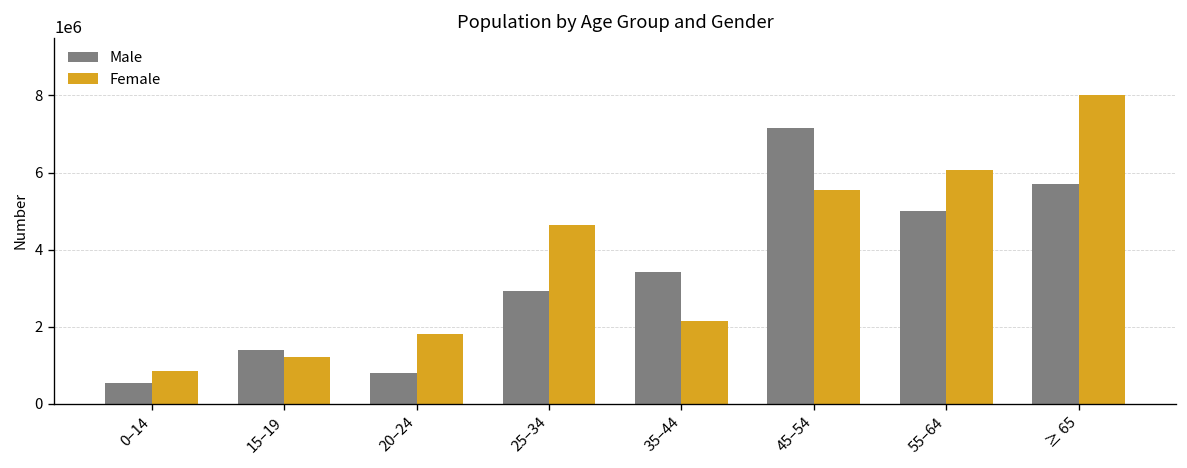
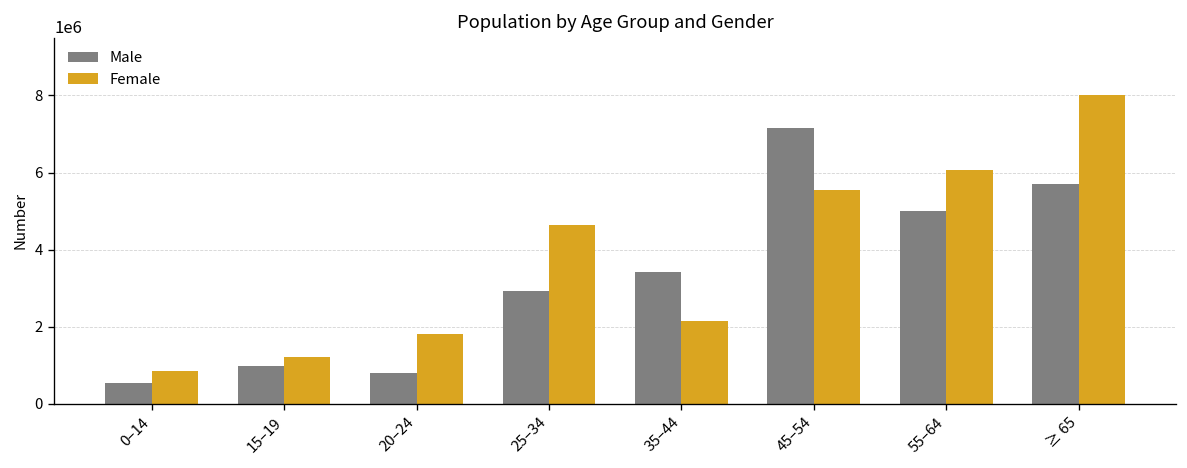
  {
    "Male": {
      "0–14": 500000,
-     "15–19": 1400000,
+     "15–19": 1000000,
      "20–24": 800000,
      "25–34": 2900000,
      "35–44": 3400000,
      "45–54": 7100000,
      "55–64": 5000000,
      "≥ 65": 5700000
    },
    "Female": {
      "0–14": 800000,
      "15–19": 1200000,
      "20–24": 1800000,
      "25–34": 4600000,
      "35–44": 2100000,
      "45–54": 5600000,
      "55–64": 6100000,
      "≥ 65": 8000000
    }
  }
